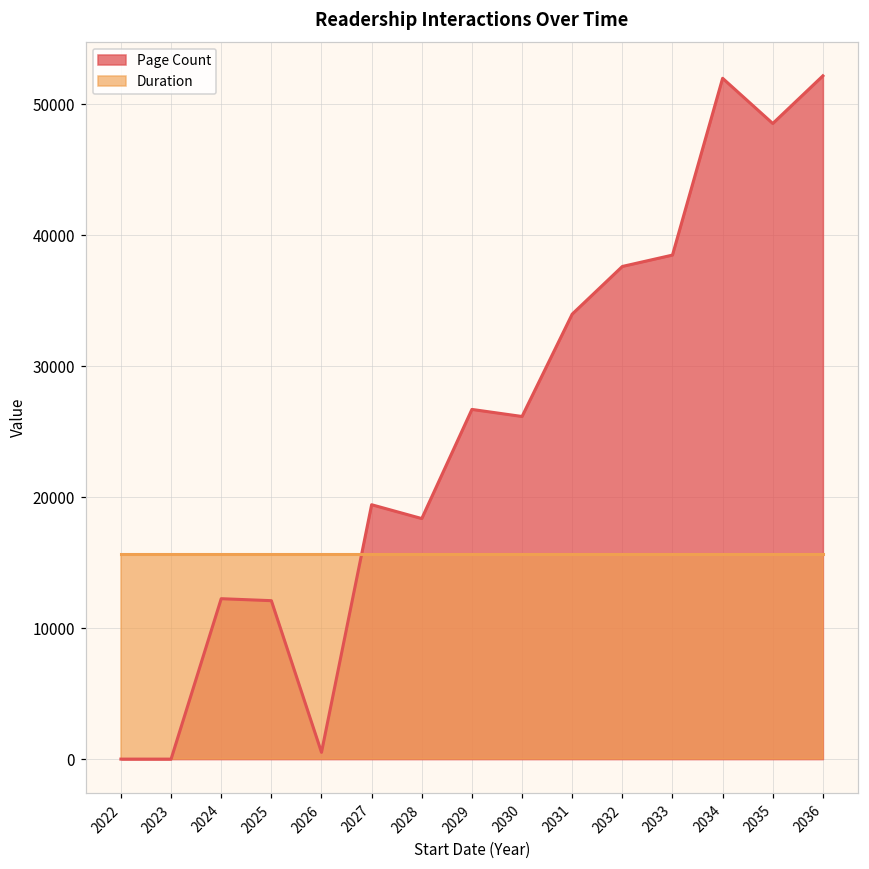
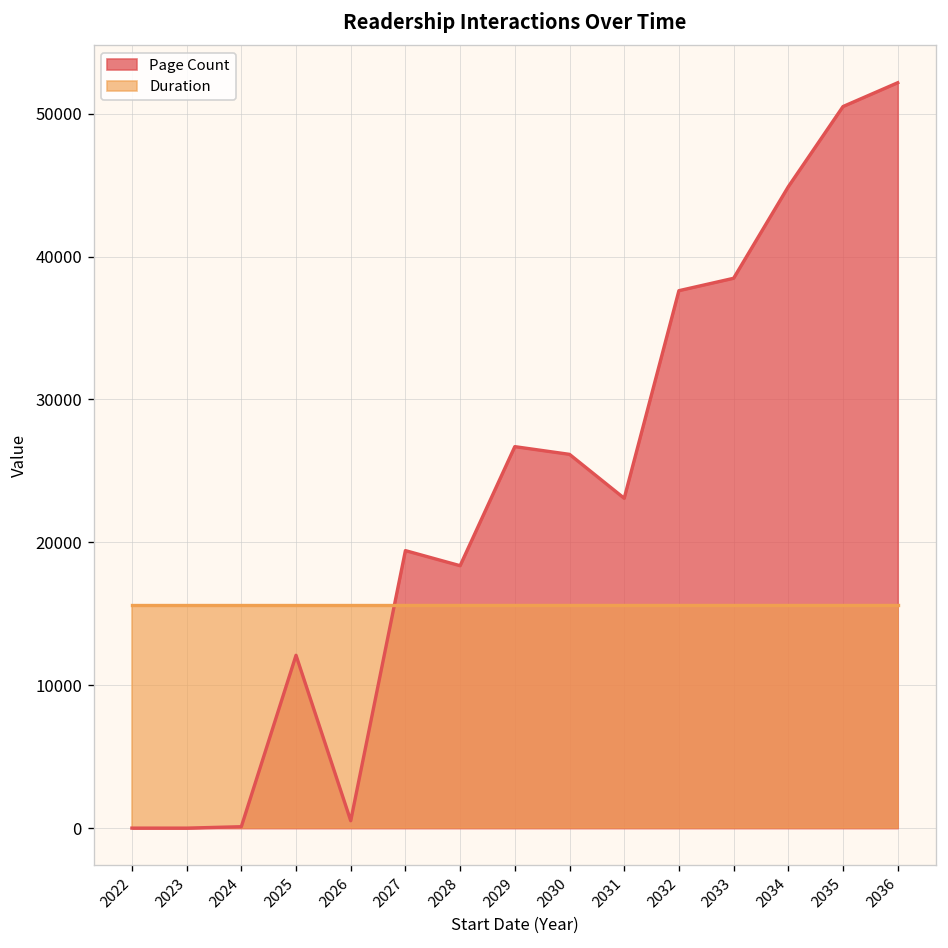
  {
    "Page Count": {
      "2022": 0,
      "2023": 0,
-     "2024": 12200,
+     "2024": 100,
      "2025": 12100,
      "2026": 500,
      "2027": 19400,
      "2028": 18400,
      "2029": 26700,
      "2030": 26200,
-     "2031": 34000,
+     "2031": 23100,
      "2032": 37600,
      "2033": 38500,
-     "2034": 52000,
-     "2035": 48500,
+     "2034": 44900,
+     "2035": 50500,
      "2036": 52200
    },
    "Duration": {
      "2022": 15700,
      "2023": 15700,
      "2024": 15700,
      "2025": 15700,
      "2026": 15700,
      "2027": 15700,
      "2028": 15700,
      "2029": 15700,
      "2030": 15700,
      "2031": 15700,
      "2032": 15700,
      "2033": 15700,
      "2034": 15700,
      "2035": 15700,
      "2036": 15700
    }
  }
